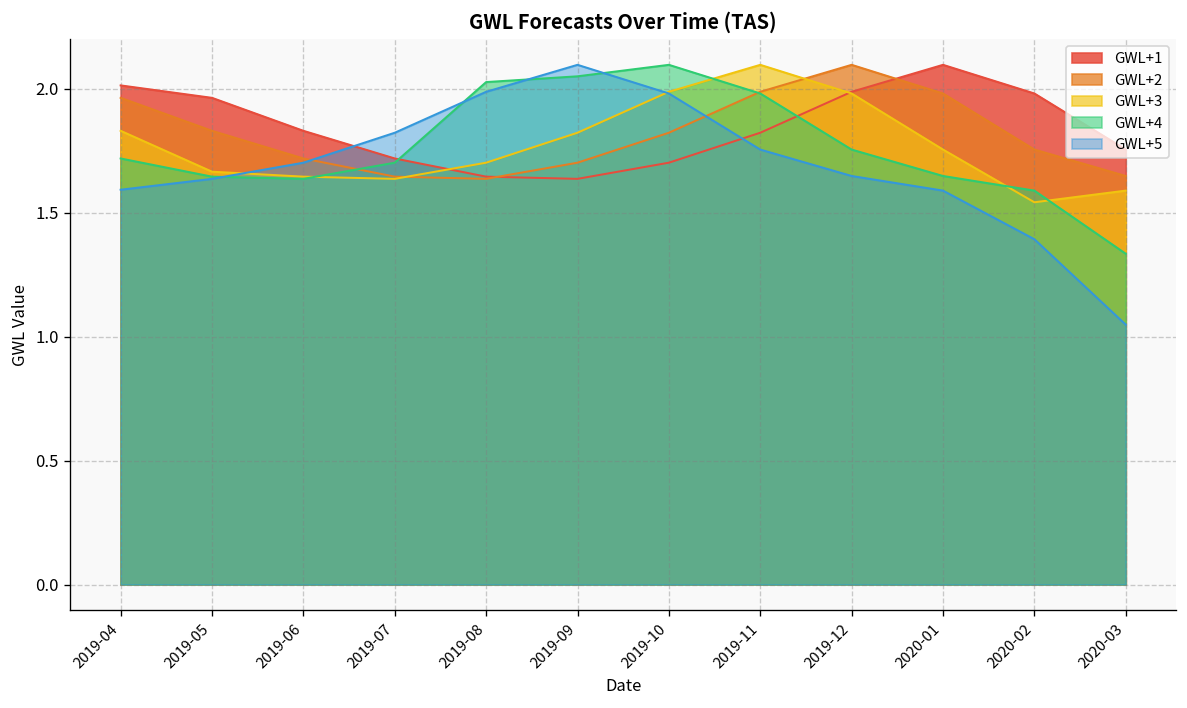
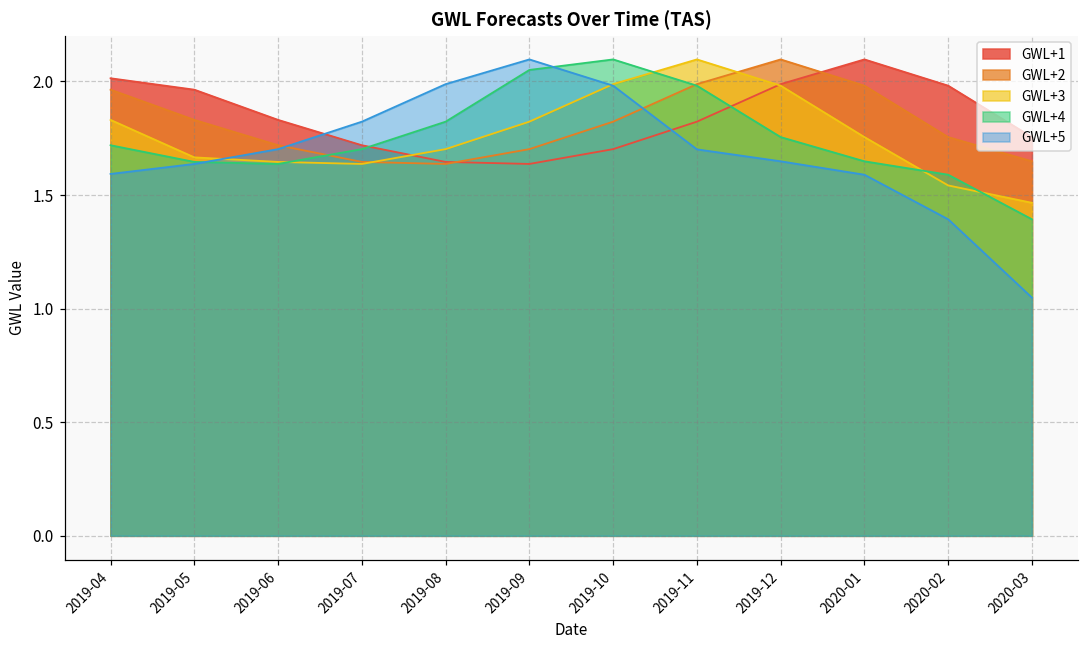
  {
    "GWL+3": {
      "2019-04": 1.83,
      "2019-05": 1.67,
      "2019-08": 1.70,
      "2019-09": 1.82,
      "2019-11": 2.10,
      "2020-01": 1.76,
      "2020-02": 1.54,
-     "2020-03": 1.59
+     "2020-03": 1.47
    },
    "GWL+4": {
      "2019-04": 1.72,
      "2019-07": 1.70,
-     "2019-08": 2.03,
+     "2019-08": 1.82,
      "2019-09": 2.05,
      "2019-10": 2.10,
      "2019-12": 1.76,
      "2020-01": 1.65,
      "2020-02": 1.59,
-     "2020-03": 1.33
+     "2020-03": 1.39
    },
    "GWL+5": {
      "2019-04": 1.59,
      "2019-06": 1.70,
      "2019-07": 1.82,
      "2019-08": 1.99,
      "2019-09": 2.10,
-     "2019-11": 1.76,
+     "2019-11": 1.70,
      "2019-12": 1.65,
      "2020-01": 1.59,
      "2020-02": 1.39,
      "2020-03": 1.05
    }
  }
